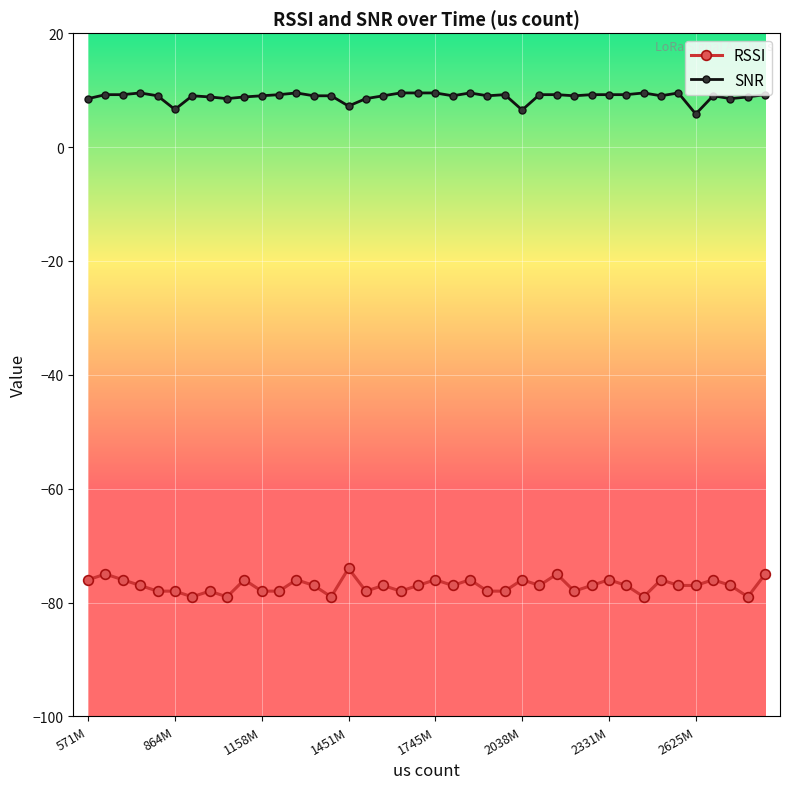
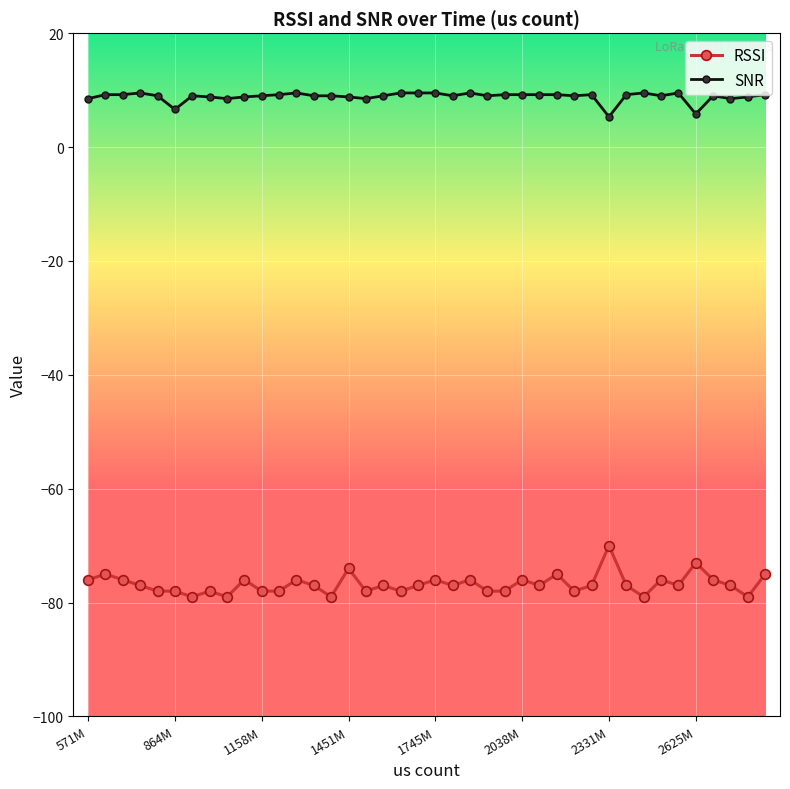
  {
    "RSSI": {
      "571M": -76,
      "864M": -78,
      "1158M": -78,
      "1451M": -74,
      "1745M": -76,
      "2038M": -76,
-     "2331M": -76,
-     "2625M": -77
+     "2331M": -70,
+     "2625M": -73
    },
    "SNR": {
      "571M": 9,
      "864M": 7,
      "1158M": 9,
-     "1451M": 7,
+     "1451M": 9,
      "1745M": 10,
-     "2038M": 7,
-     "2331M": 9,
+     "2038M": 9,
+     "2331M": 5,
      "2625M": 6
    }
  }
